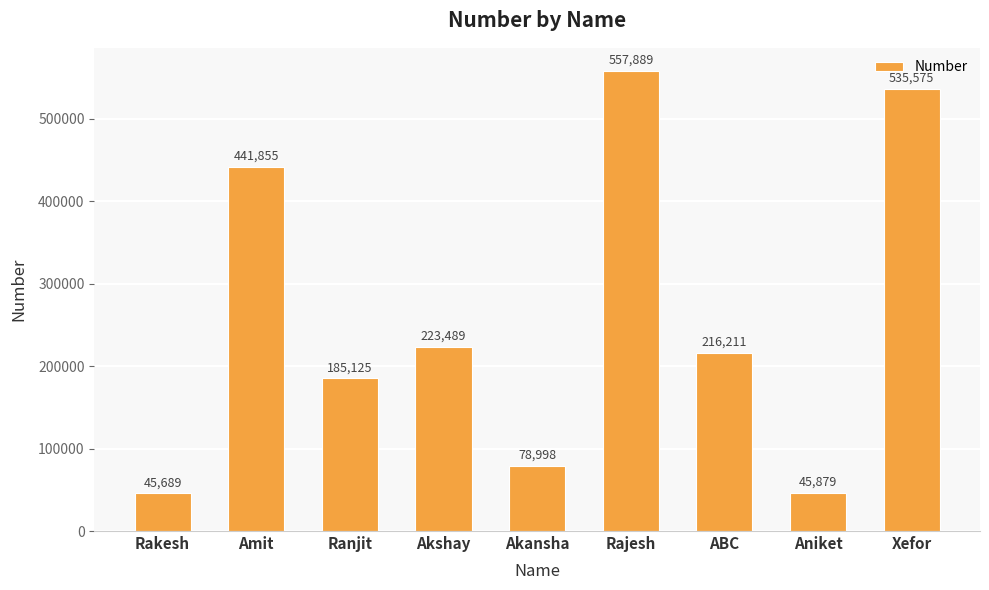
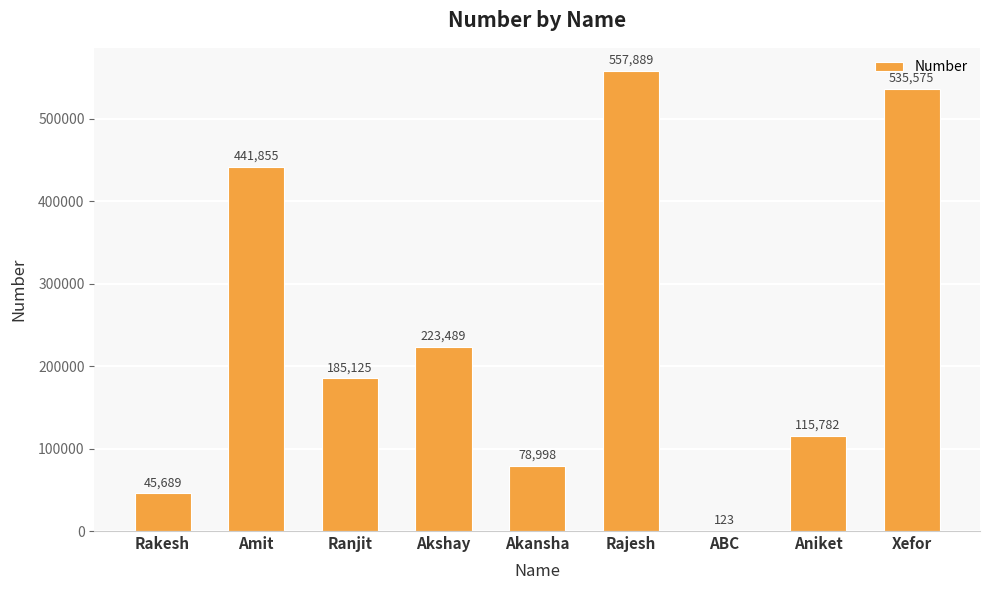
  {
    "Rakesh": "45,689",
    "Amit": "441,855",
    "Ranjit": "185,125",
    "Akshay": "223,489",
    "Akansha": "78,998",
    "Rajesh": "557,889",
-   "ABC": "216,211",
-   "Aniket": "45,879",
+   "ABC": "123",
+   "Aniket": "115,782",
    "Xefor": "535,575"
  }
